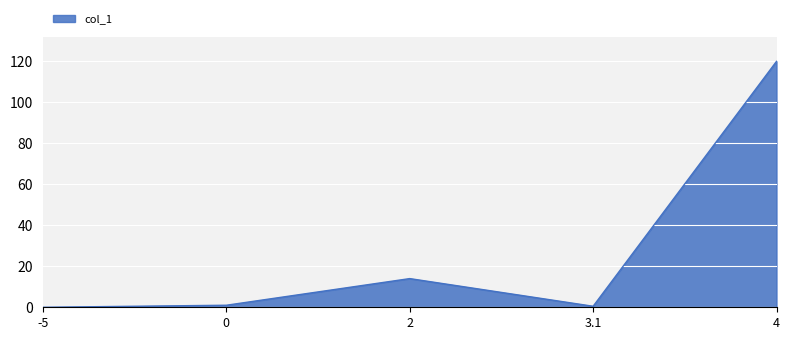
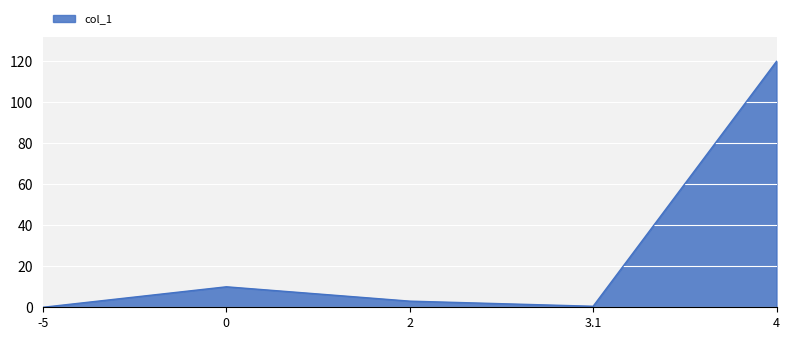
  {
    "-5": 0,
-   "0": 1,
-   "2": 14,
+   "0": 10,
+   "2": 3,
    "3.1": 1,
    "4": 120
  }
